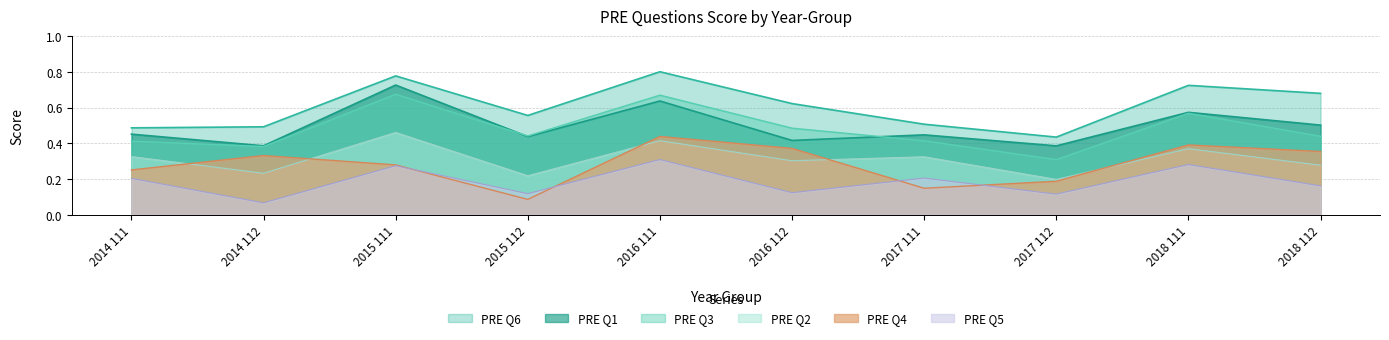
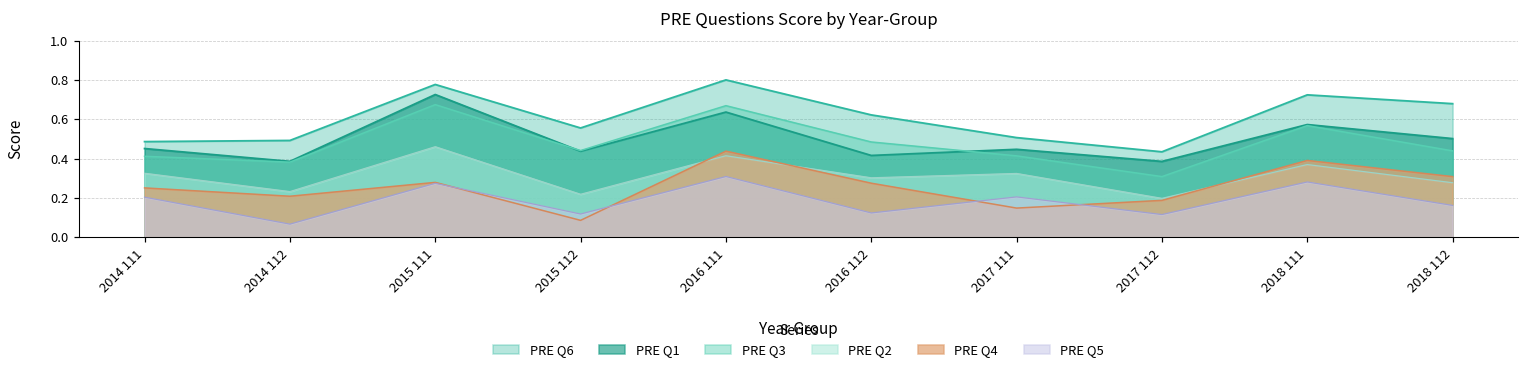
  {
    "PRE Q4": {
      "2014 111": 0.25,
-     "2014 112": 0.33,
+     "2014 112": 0.21,
      "2015 112": 0.09,
      "2016 111": 0.44,
-     "2016 112": 0.37,
+     "2016 112": 0.27,
      "2017 111": 0.15,
      "2018 111": 0.39,
-     "2018 112": 0.35
+     "2018 112": 0.31
    }
  }
